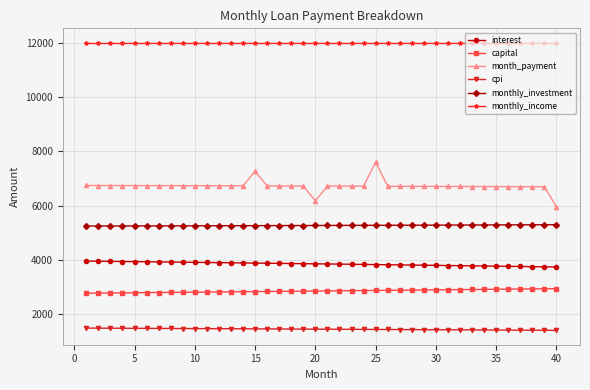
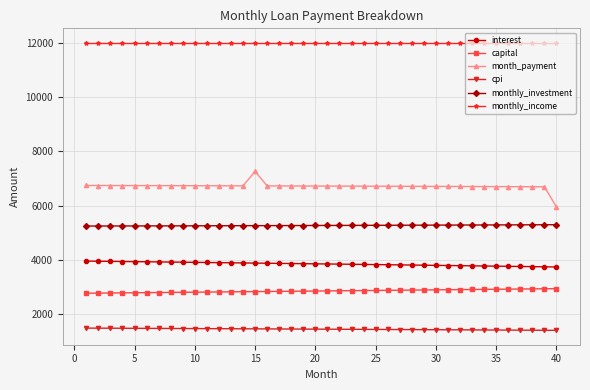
  {
    "month_payment": {
      "5": 6700,
      "10": 6700,
      "15": 7300,
-     "20": 6200,
-     "25": 7600,
+     "20": 6700,
+     "25": 6700,
      "30": 6700,
      "35": 6700,
      "40": 6000
    }
  }
